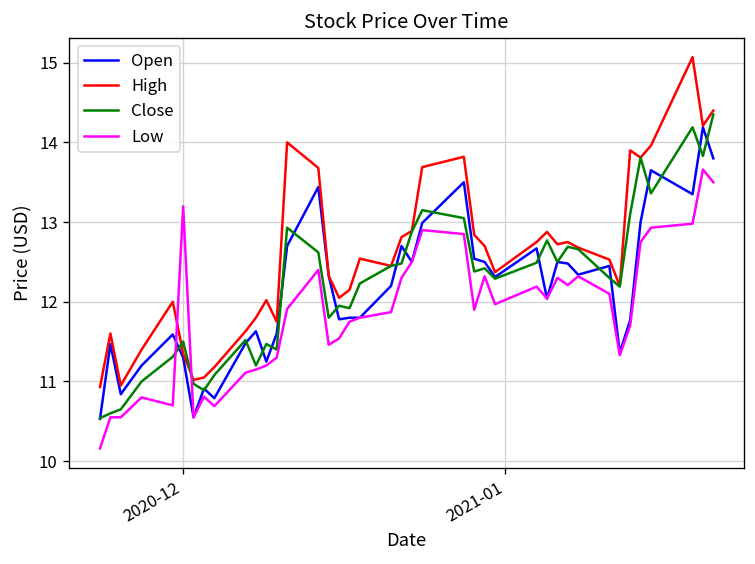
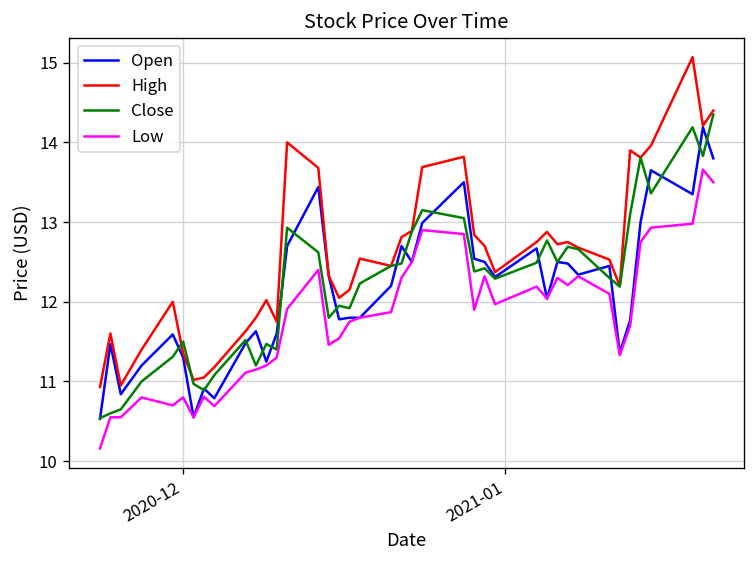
  {
    "Open": {
      "2020-12": 11.3
    },
    "High": {
      "2020-12": 11.4
    },
    "Close": {
      "2020-12": 11.5
    },
    "Low": {
-     "2020-12": 13.2
+     "2020-12": 10.8
    }
  }
